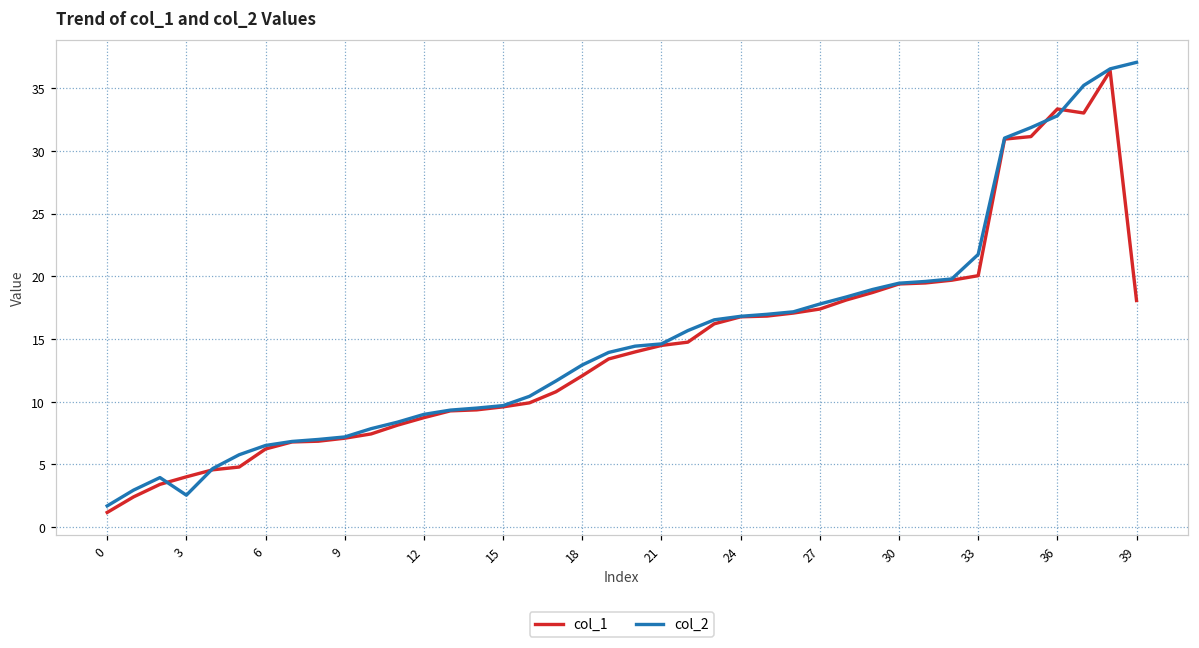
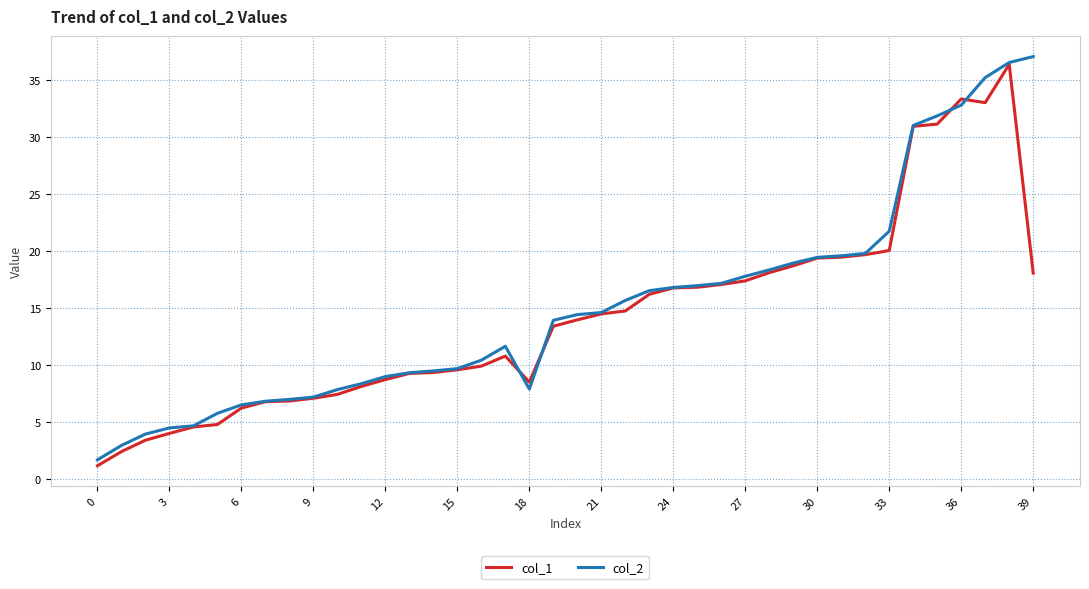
  {
    "col_1": {
      "0": 1.2,
      "3": 4.0,
      "6": 6.2,
      "12": 8.7,
-     "18": 12.1,
+     "18": 8.5,
      "27": 17.4,
      "33": 20.1,
      "36": 33.4,
      "39": 18.1
    },
    "col_2": {
      "0": 1.7,
-     "3": 2.5,
+     "3": 4.5,
      "6": 6.5,
      "12": 9.0,
-     "18": 12.9,
+     "18": 7.9,
      "27": 17.8,
      "33": 21.8,
      "36": 32.8,
      "39": 37.1
    }
  }
